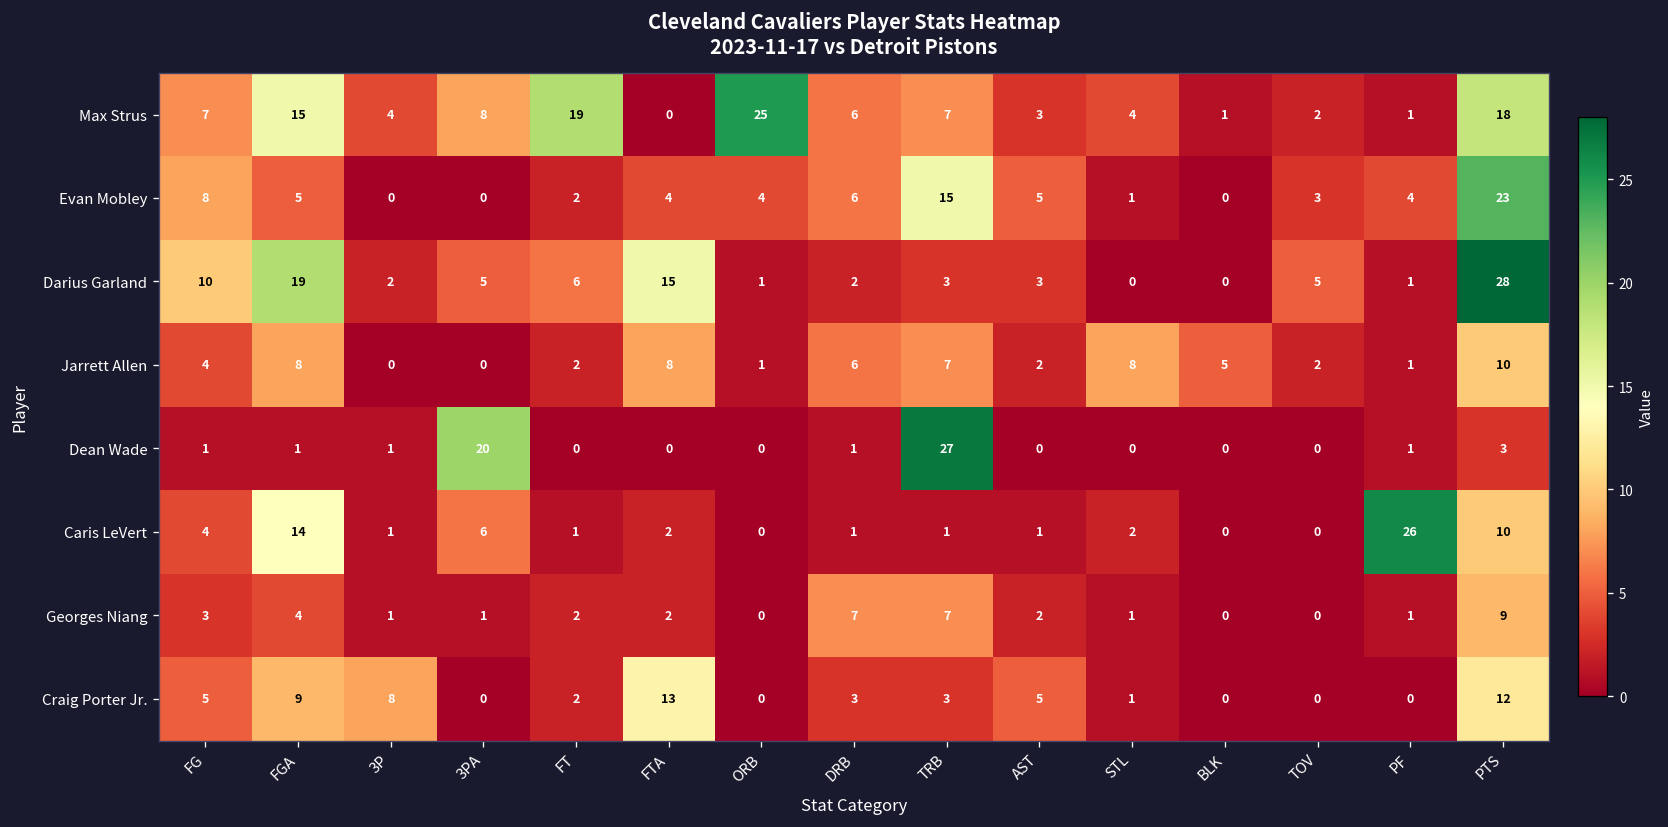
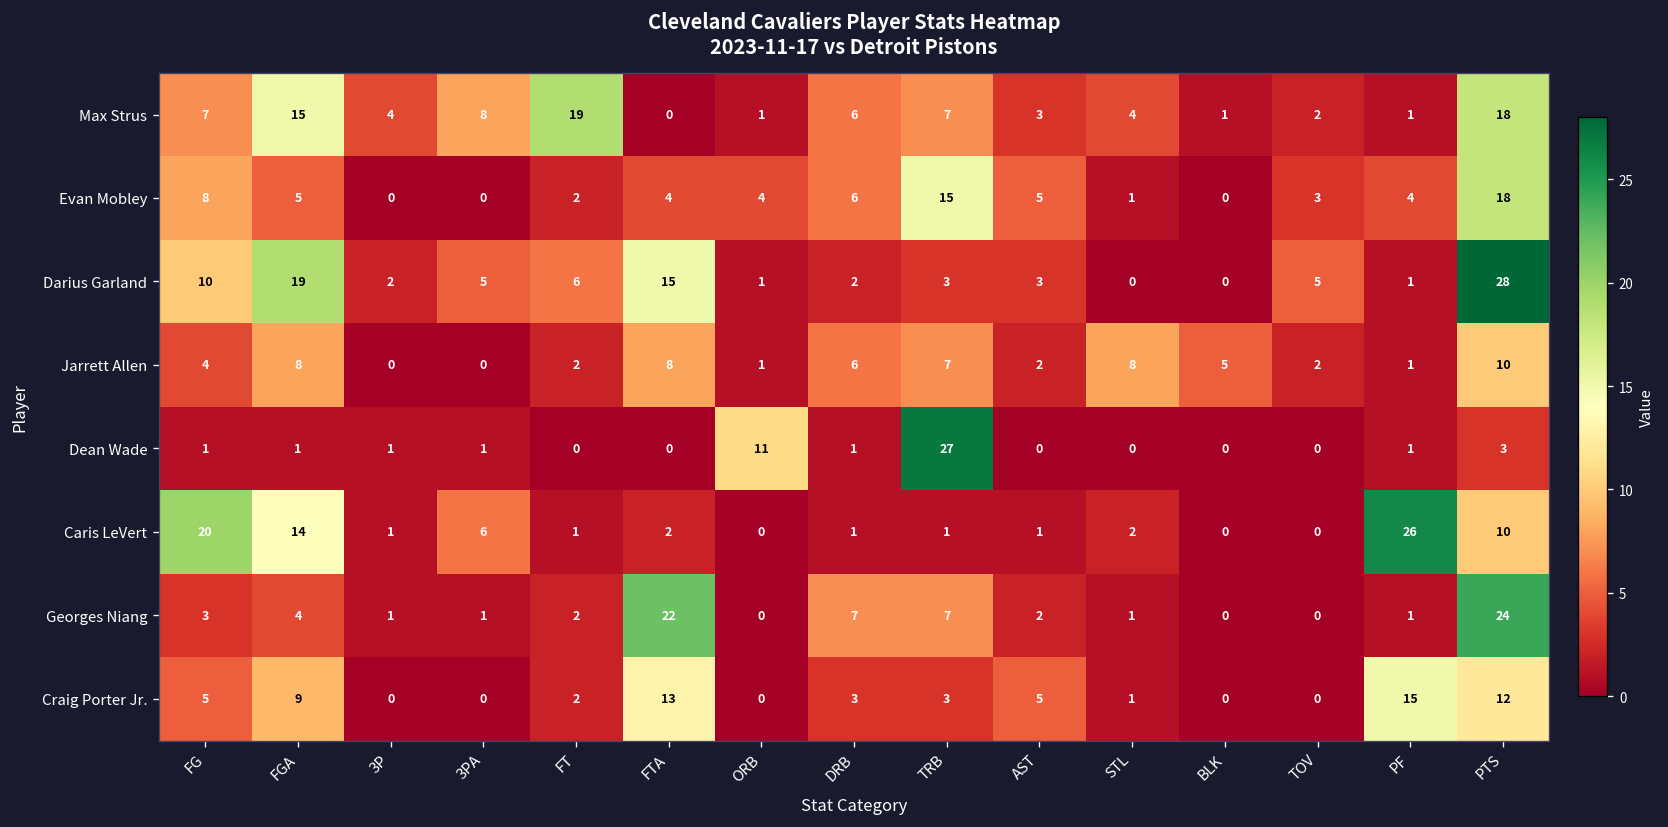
  {
    "Max Strus": {
      "FG": 7,
      "FGA": 15,
      "3P": 4,
      "3PA": 8,
      "FT": 19,
      "FTA": 0,
-     "ORB": 25,
+     "ORB": 1,
      "DRB": 6,
      "TRB": 7,
      "AST": 3,
      "STL": 4,
      "BLK": 1,
      "TOV": 2,
      "PF": 1,
      "PTS": 18
    },
    "Evan Mobley": {
      "FG": 8,
      "FGA": 5,
      "3P": 0,
      "3PA": 0,
      "FT": 2,
      "FTA": 4,
      "ORB": 4,
      "DRB": 6,
      "TRB": 15,
      "AST": 5,
      "STL": 1,
      "BLK": 0,
      "TOV": 3,
      "PF": 4,
-     "PTS": 23
+     "PTS": 18
    },
    "Darius Garland": {
      "FG": 10,
      "FGA": 19,
      "3P": 2,
      "3PA": 5,
      "FT": 6,
      "FTA": 15,
      "ORB": 1,
      "DRB": 2,
      "TRB": 3,
      "AST": 3,
      "STL": 0,
      "BLK": 0,
      "TOV": 5,
      "PF": 1,
      "PTS": 28
    },
    "Jarrett Allen": {
      "FG": 4,
      "FGA": 8,
      "3P": 0,
      "3PA": 0,
      "FT": 2,
      "FTA": 8,
      "ORB": 1,
      "DRB": 6,
      "TRB": 7,
      "AST": 2,
      "STL": 8,
      "BLK": 5,
      "TOV": 2,
      "PF": 1,
      "PTS": 10
    },
    "Dean Wade": {
      "FG": 1,
      "FGA": 1,
      "3P": 1,
-     "3PA": 20,
+     "3PA": 1,
      "FT": 0,
      "FTA": 0,
-     "ORB": 0,
+     "ORB": 11,
      "DRB": 1,
      "TRB": 27,
      "AST": 0,
      "STL": 0,
      "BLK": 0,
      "TOV": 0,
      "PF": 1,
      "PTS": 3
    },
    "Caris LeVert": {
-     "FG": 4,
+     "FG": 20,
      "FGA": 14,
      "3P": 1,
      "3PA": 6,
      "FT": 1,
      "FTA": 2,
      "ORB": 0,
      "DRB": 1,
      "TRB": 1,
      "AST": 1,
      "STL": 2,
      "BLK": 0,
      "TOV": 0,
      "PF": 26,
      "PTS": 10
    },
    "Georges Niang": {
      "FG": 3,
      "FGA": 4,
      "3P": 1,
      "3PA": 1,
      "FT": 2,
-     "FTA": 2,
+     "FTA": 22,
      "ORB": 0,
      "DRB": 7,
      "TRB": 7,
      "AST": 2,
      "STL": 1,
      "BLK": 0,
      "TOV": 0,
      "PF": 1,
-     "PTS": 9
+     "PTS": 24
    },
    "Craig Porter Jr.": {
      "FG": 5,
      "FGA": 9,
-     "3P": 8,
+     "3P": 0,
      "3PA": 0,
      "FT": 2,
      "FTA": 13,
      "ORB": 0,
      "DRB": 3,
      "TRB": 3,
      "AST": 5,
      "STL": 1,
      "BLK": 0,
      "TOV": 0,
-     "PF": 0,
+     "PF": 15,
      "PTS": 12
    }
  }
